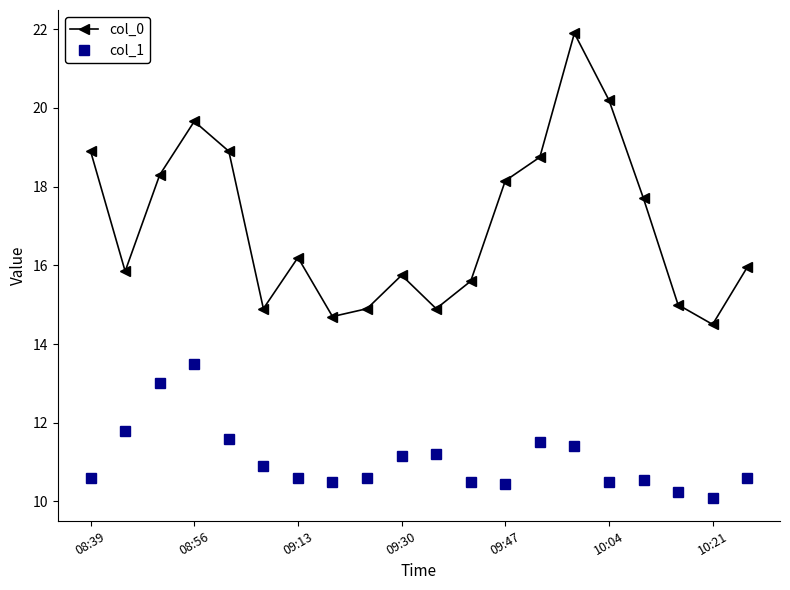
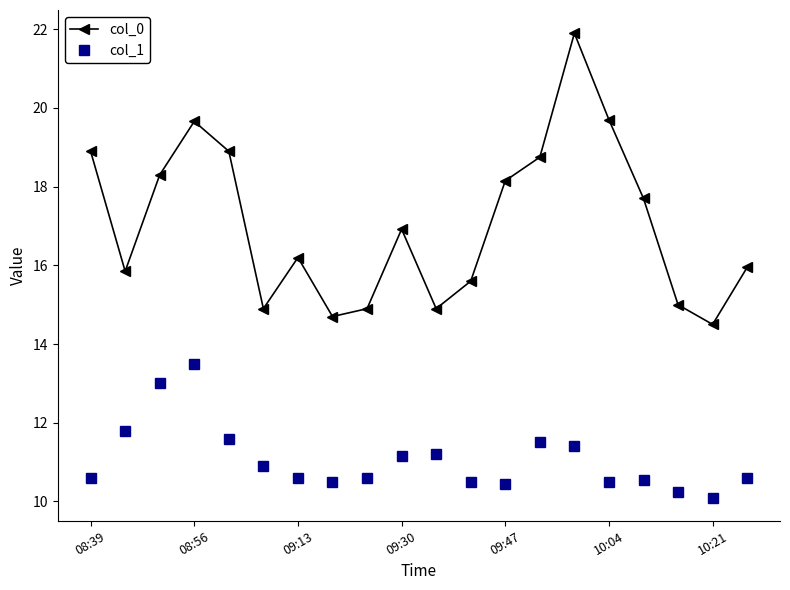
  {
    "col_0": {
      "08:39": 18.9,
      "08:56": 19.7,
      "09:13": 16.2,
-     "09:30": 15.8,
+     "09:30": 16.9,
      "09:47": 18.2,
-     "10:04": 20.2,
+     "10:04": 19.7,
      "10:21": 14.5
    },
    "col_1": {
      "08:39": 10.6,
      "08:56": 13.5,
      "09:13": 10.6,
      "09:30": 11.2,
      "09:47": 10.5,
      "10:04": 10.5,
      "10:21": 10.1
    }
  }
